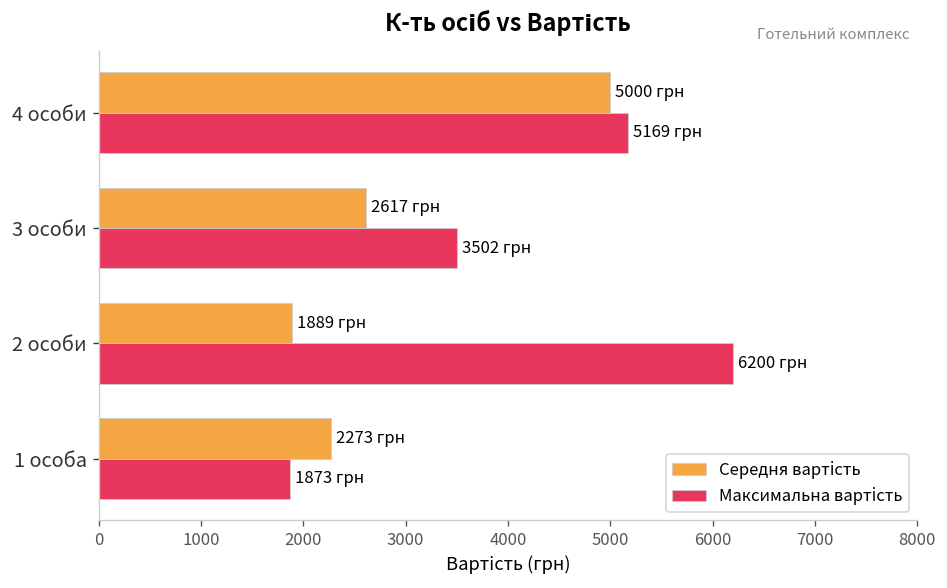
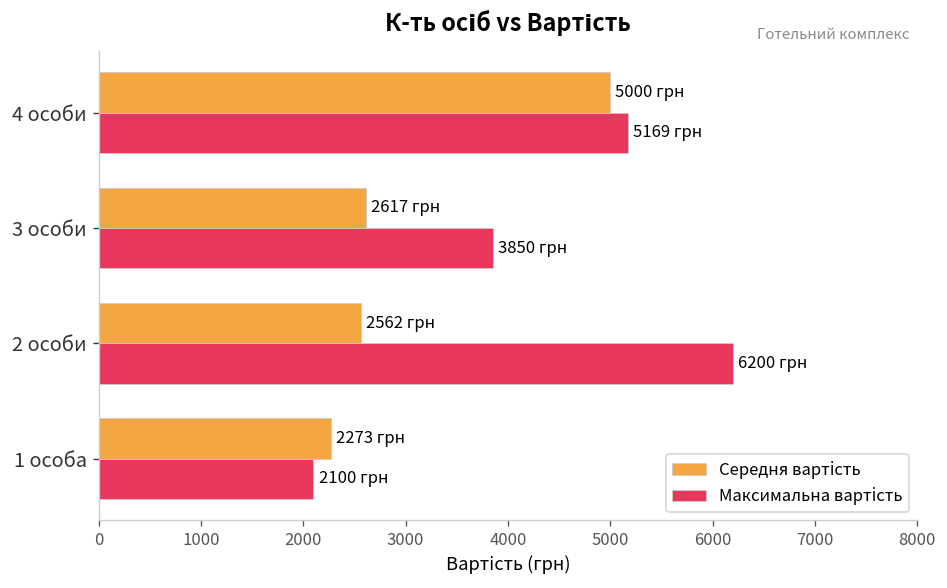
  {
    "Середня вартість": {
      "4 особи": 5000,
      "3 особи": 2617,
-     "2 особи": 1889,
+     "2 особи": 2562,
      "1 особа": 2273
    },
    "Максимальна вартість": {
      "4 особи": 5169,
-     "3 особи": 3502,
+     "3 особи": 3850,
      "2 особи": 6200,
-     "1 особа": 1873
+     "1 особа": 2100
    }
  }
